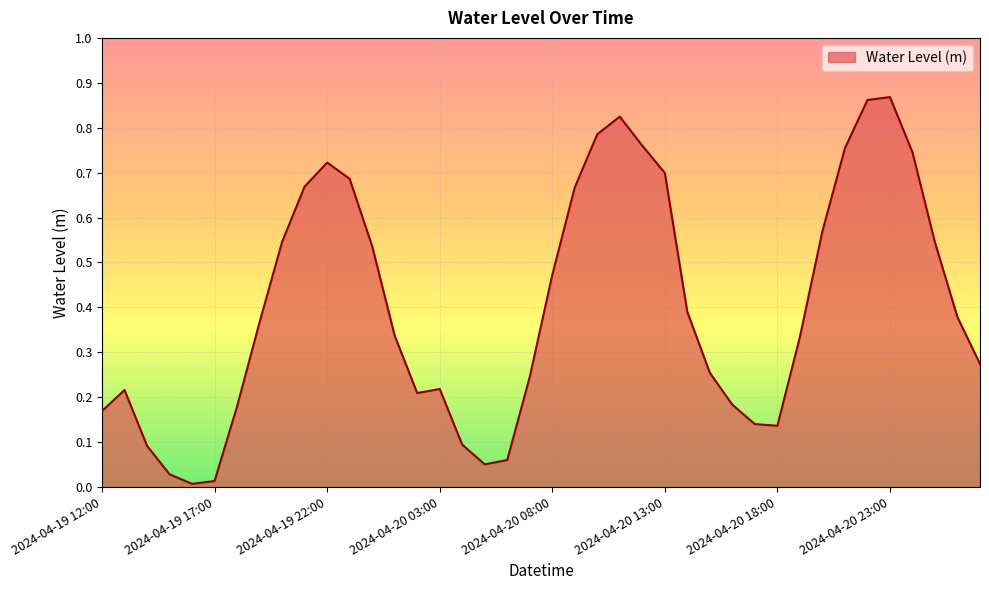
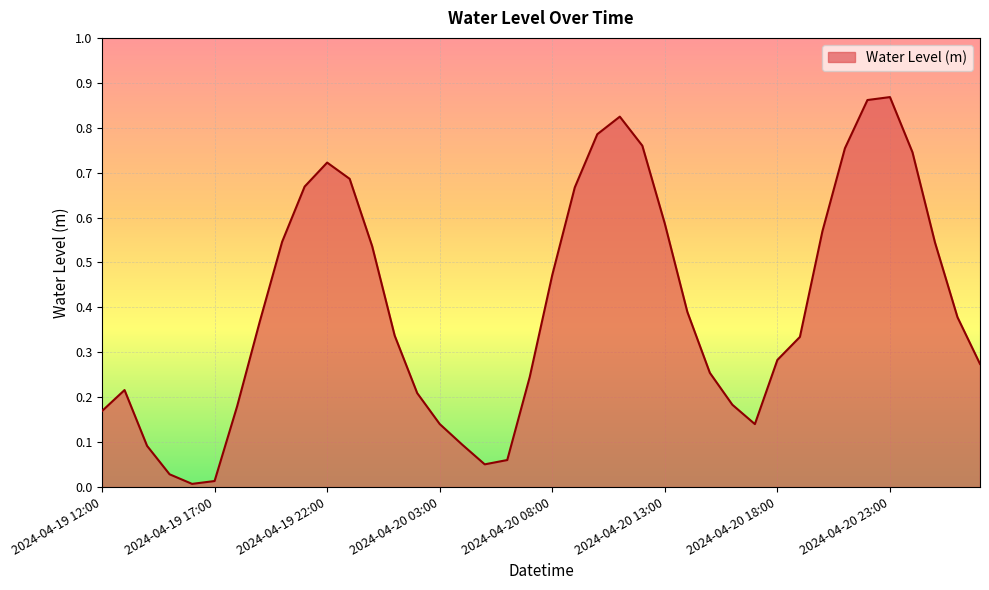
  {
    "2024-04-19 12:00": 0.17,
    "2024-04-19 17:00": 0.01,
    "2024-04-19 22:00": 0.72,
-   "2024-04-20 03:00": 0.22,
+   "2024-04-20 03:00": 0.14,
    "2024-04-20 08:00": 0.47,
-   "2024-04-20 13:00": 0.70,
-   "2024-04-20 18:00": 0.14,
+   "2024-04-20 13:00": 0.59,
+   "2024-04-20 18:00": 0.28,
    "2024-04-20 23:00": 0.87
  }
